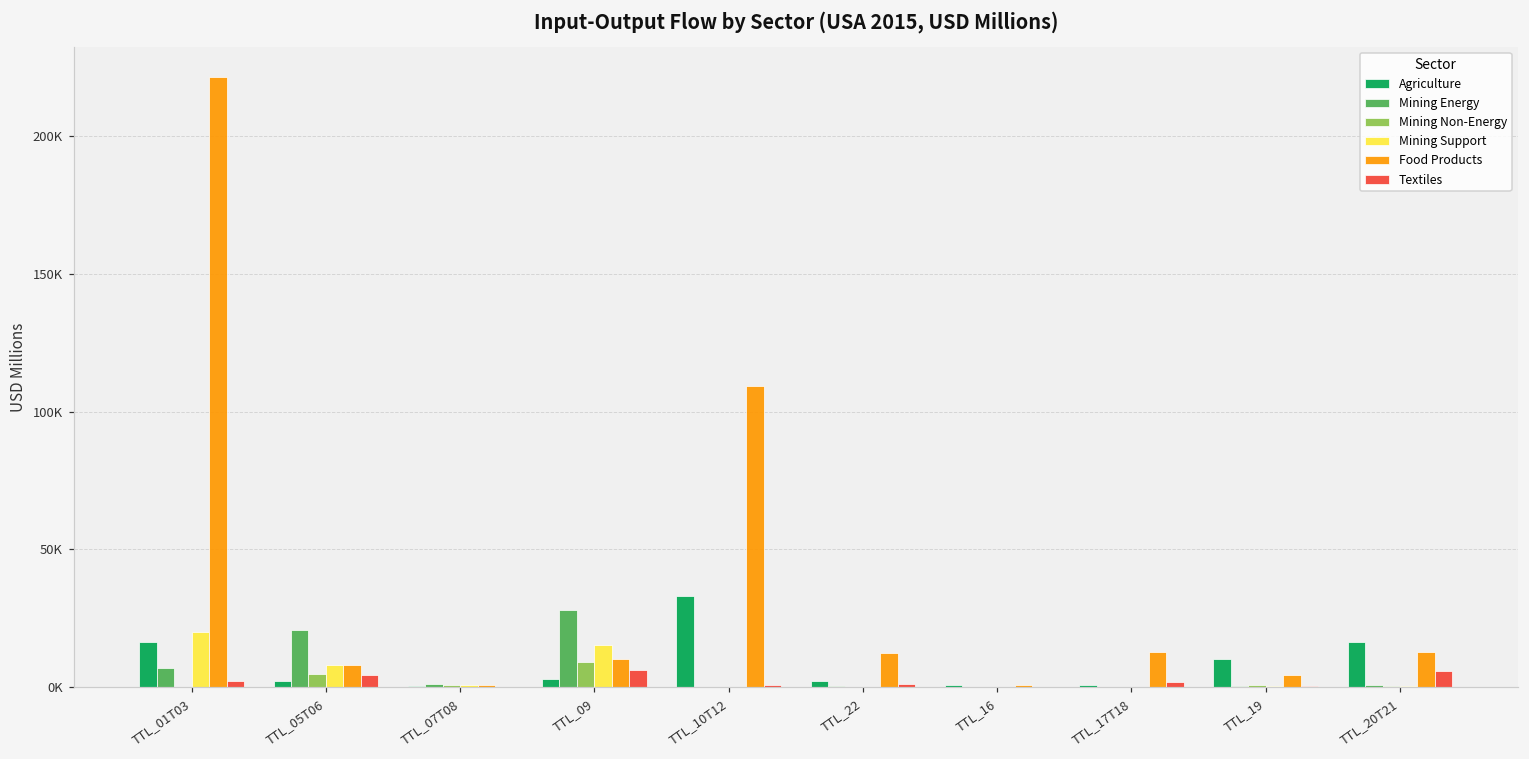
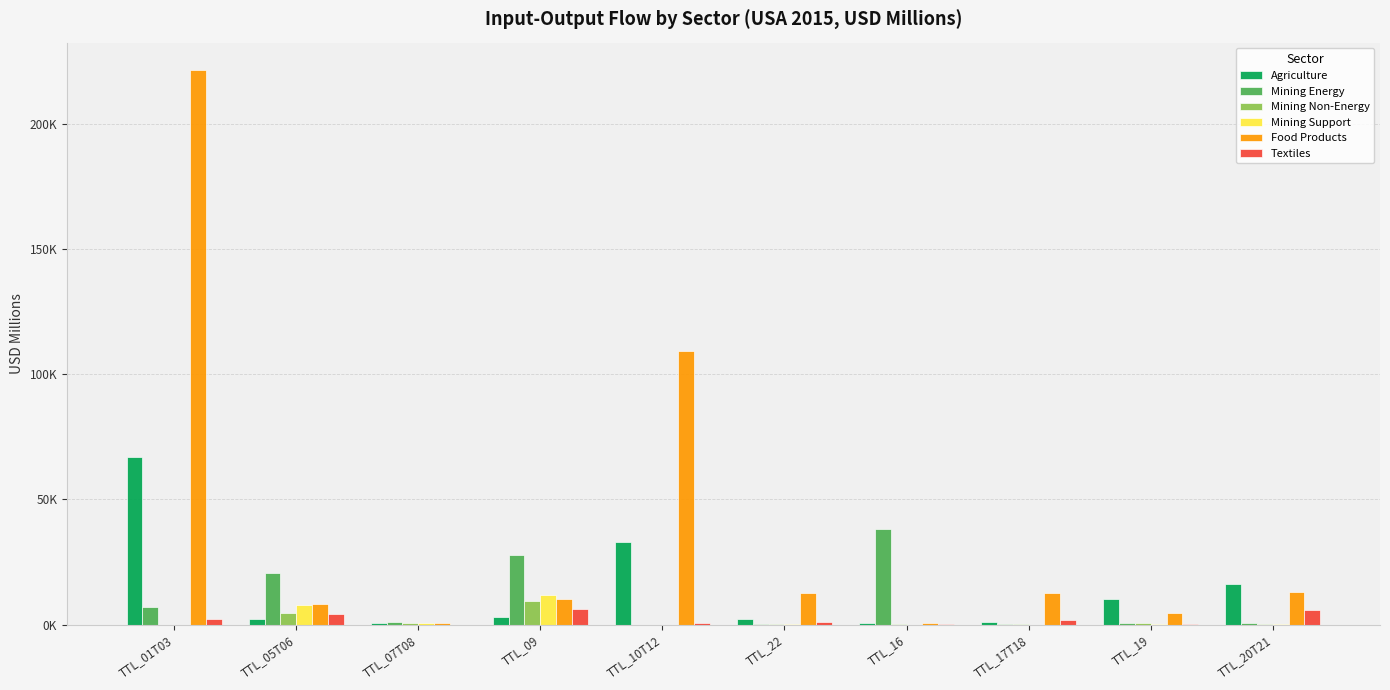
  {
    "Agriculture": {
-     "TTL_01T03": 16000,
+     "TTL_01T03": 67000,
      "TTL_05T06": 2000,
      "TTL_09": 3000,
      "TTL_10T12": 33000,
      "TTL_22": 2000,
      "TTL_19": 10000,
      "TTL_20T21": 16000
    },
    "Mining Energy": {
      "TTL_01T03": 7000,
      "TTL_05T06": 21000,
      "TTL_07T08": 1000,
      "TTL_09": 28000,
-     "TTL_16": 0
+     "TTL_16": 38000
    },
    "Mining Non-Energy": {
      "TTL_05T06": 5000,
      "TTL_09": 9000
    },
    "Mining Support": {
-     "TTL_01T03": 20000,
+     "TTL_01T03": 0,
      "TTL_05T06": 8000,
-     "TTL_09": 15000
+     "TTL_09": 12000
    },
    "Food Products": {
      "TTL_01T03": 221000,
      "TTL_05T06": 8000,
      "TTL_09": 10000,
      "TTL_10T12": 109000,
      "TTL_22": 12000,
      "TTL_17T18": 13000,
      "TTL_19": 5000,
      "TTL_20T21": 13000
    },
    "Textiles": {
      "TTL_01T03": 2000,
      "TTL_05T06": 4000,
      "TTL_09": 6000,
      "TTL_22": 1000,
      "TTL_17T18": 2000,
      "TTL_20T21": 6000
    }
  }
